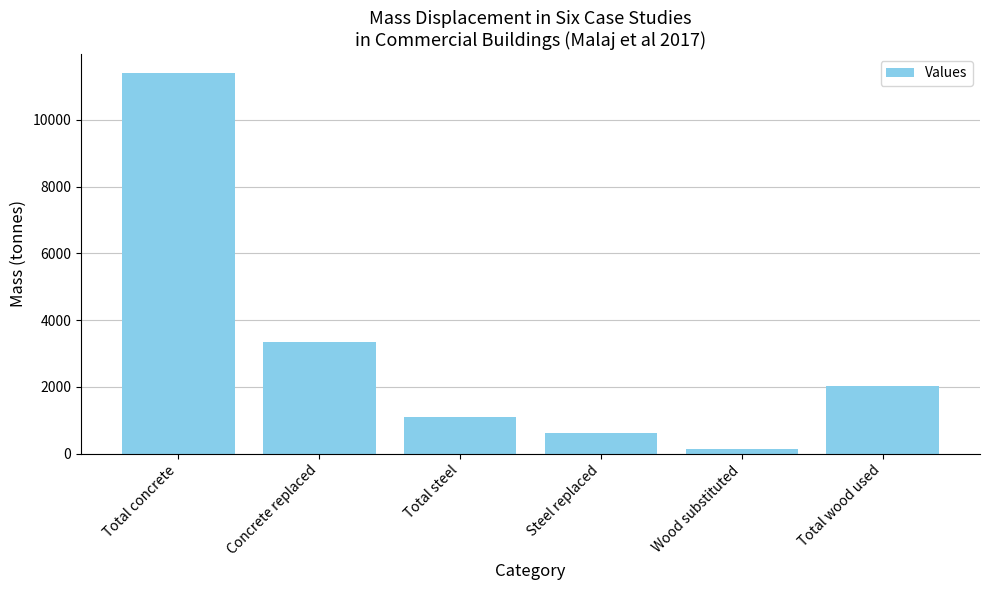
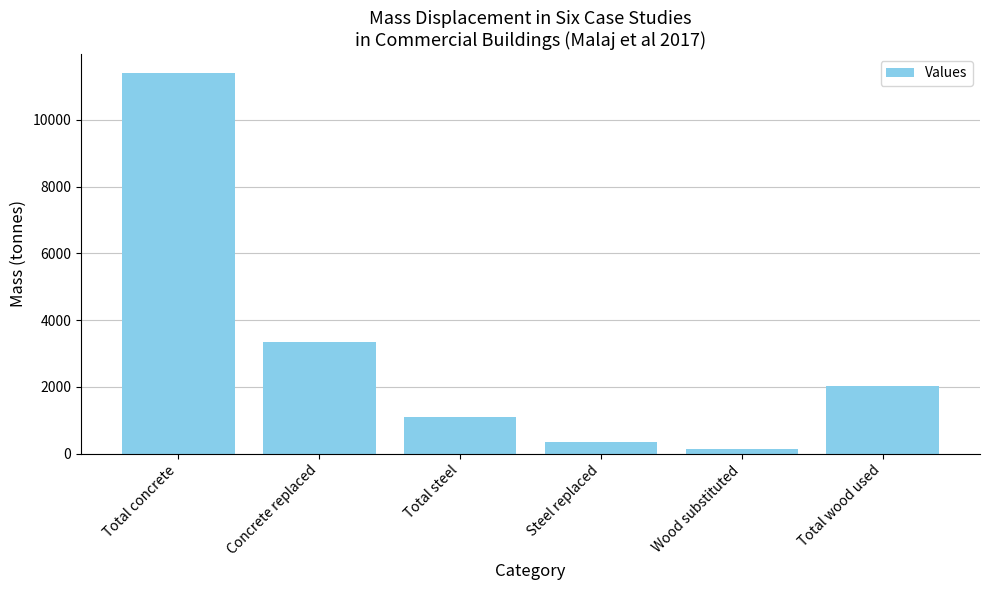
  {
    "Total concrete": 11400,
    "Concrete replaced": 3300,
    "Total steel": 1100,
-   "Steel replaced": 600,
+   "Steel replaced": 300,
    "Wood substituted": 100,
    "Total wood used": 2000
  }
